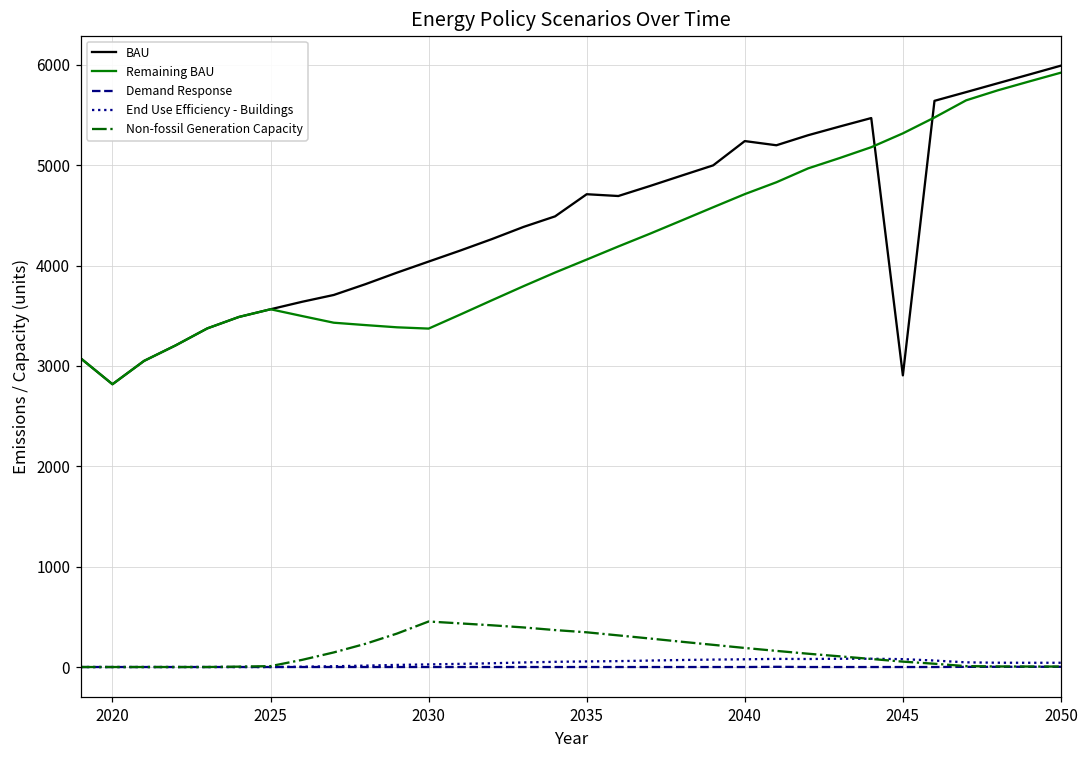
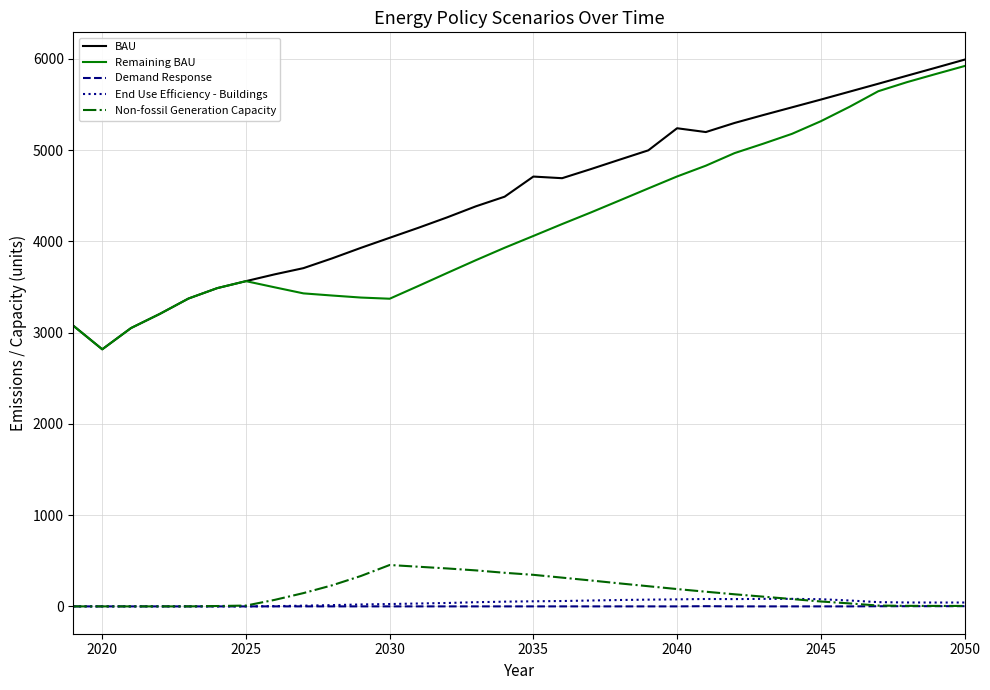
  {
    "BAU": {
      "2030": 4000,
      "2035": 4700,
      "2040": 5200,
-     "2045": 2900,
+     "2045": 5600,
      "2050": 6000
    }
  }
